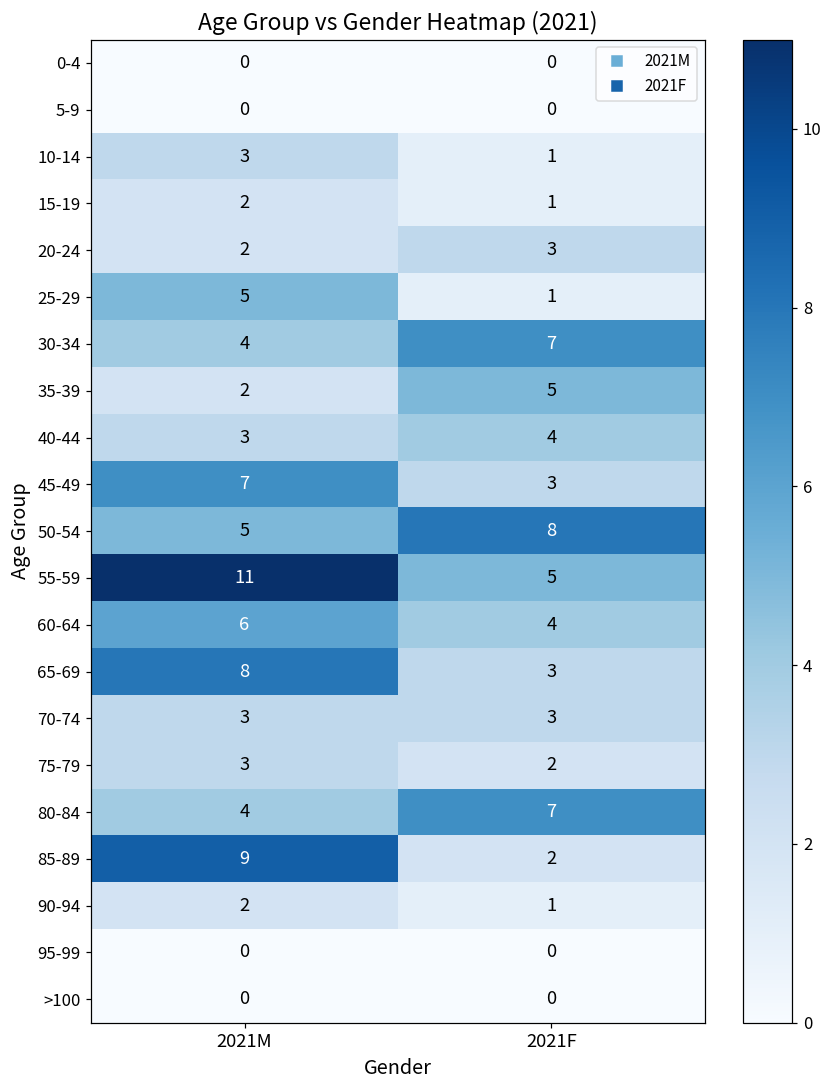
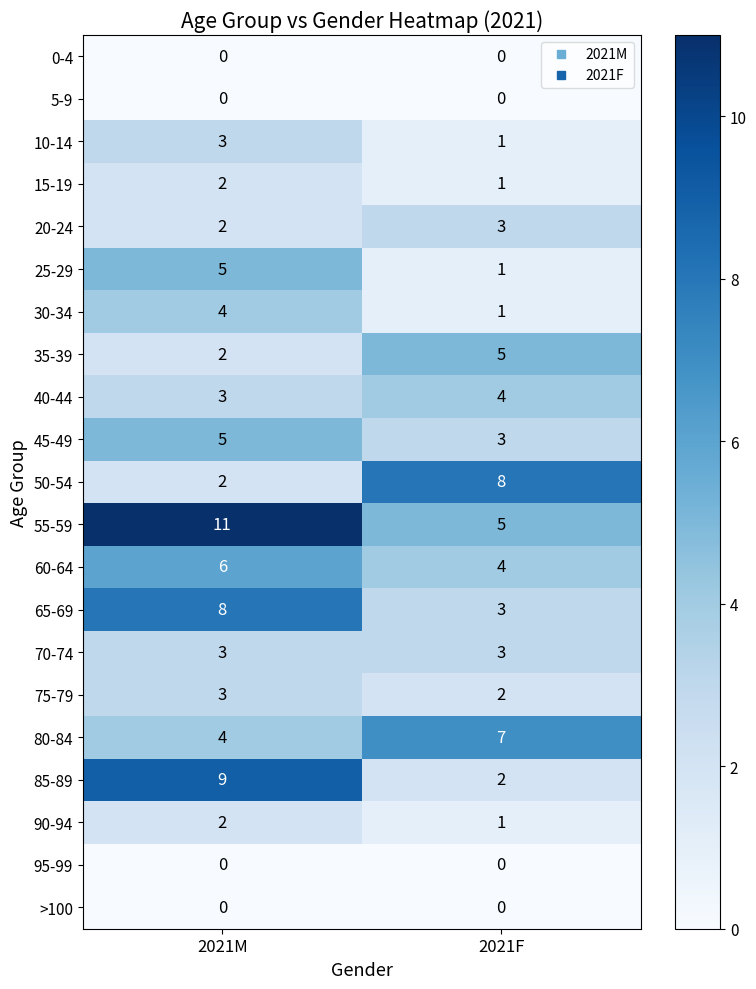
  {
    "0-4": {
      "2021M": 0,
      "2021F": 0
    },
    "5-9": {
      "2021M": 0,
      "2021F": 0
    },
    "10-14": {
      "2021M": 3,
      "2021F": 1
    },
    "15-19": {
      "2021M": 2,
      "2021F": 1
    },
    "20-24": {
      "2021M": 2,
      "2021F": 3
    },
    "25-29": {
      "2021M": 5,
      "2021F": 1
    },
    "30-34": {
      "2021M": 4,
-     "2021F": 7
+     "2021F": 1
    },
    "35-39": {
      "2021M": 2,
      "2021F": 5
    },
    "40-44": {
      "2021M": 3,
      "2021F": 4
    },
    "45-49": {
-     "2021M": 7,
+     "2021M": 5,
      "2021F": 3
    },
    "50-54": {
-     "2021M": 5,
+     "2021M": 2,
      "2021F": 8
    },
    "55-59": {
      "2021M": 11,
      "2021F": 5
    },
    "60-64": {
      "2021M": 6,
      "2021F": 4
    },
    "65-69": {
      "2021M": 8,
      "2021F": 3
    },
    "70-74": {
      "2021M": 3,
      "2021F": 3
    },
    "75-79": {
      "2021M": 3,
      "2021F": 2
    },
    "80-84": {
      "2021M": 4,
      "2021F": 7
    },
    "85-89": {
      "2021M": 9,
      "2021F": 2
    },
    "90-94": {
      "2021M": 2,
      "2021F": 1
    },
    "95-99": {
      "2021M": 0,
      "2021F": 0
    },
    ">100": {
      "2021M": 0,
      "2021F": 0
    }
  }
